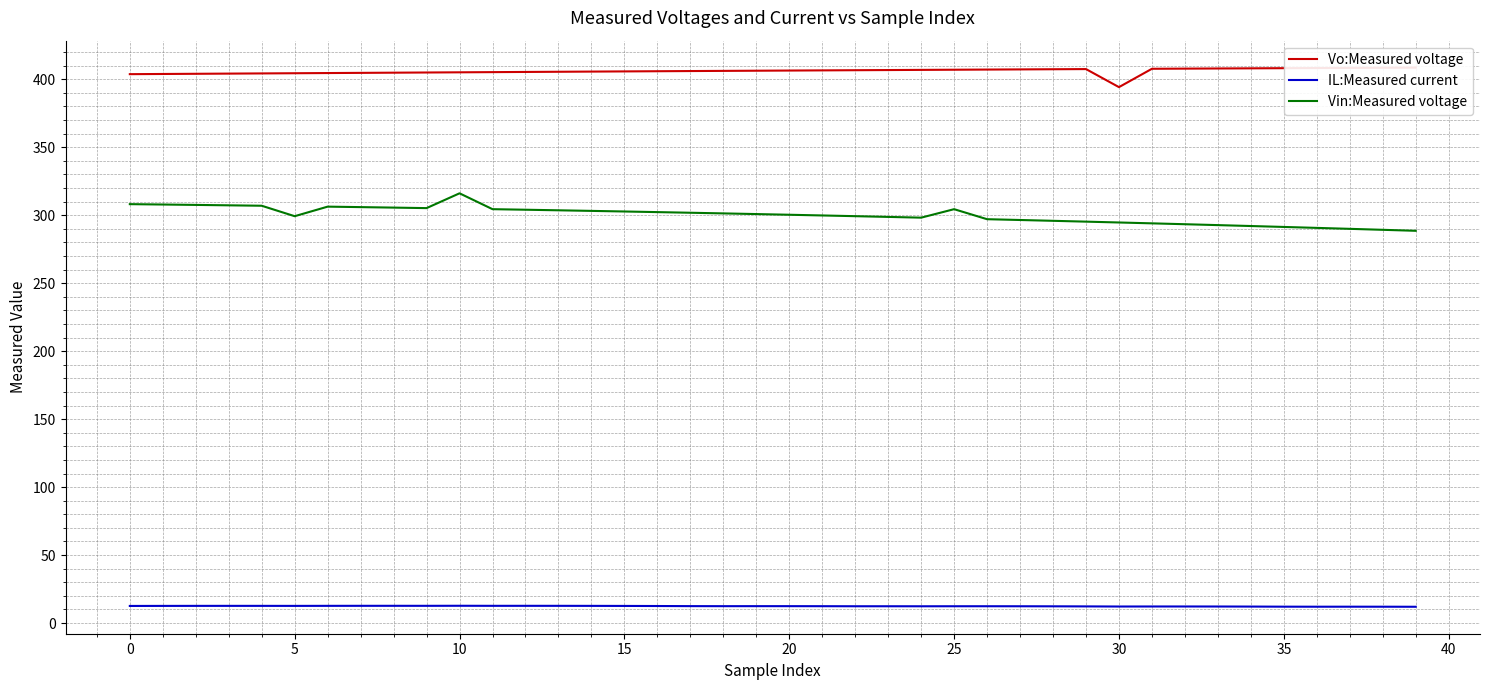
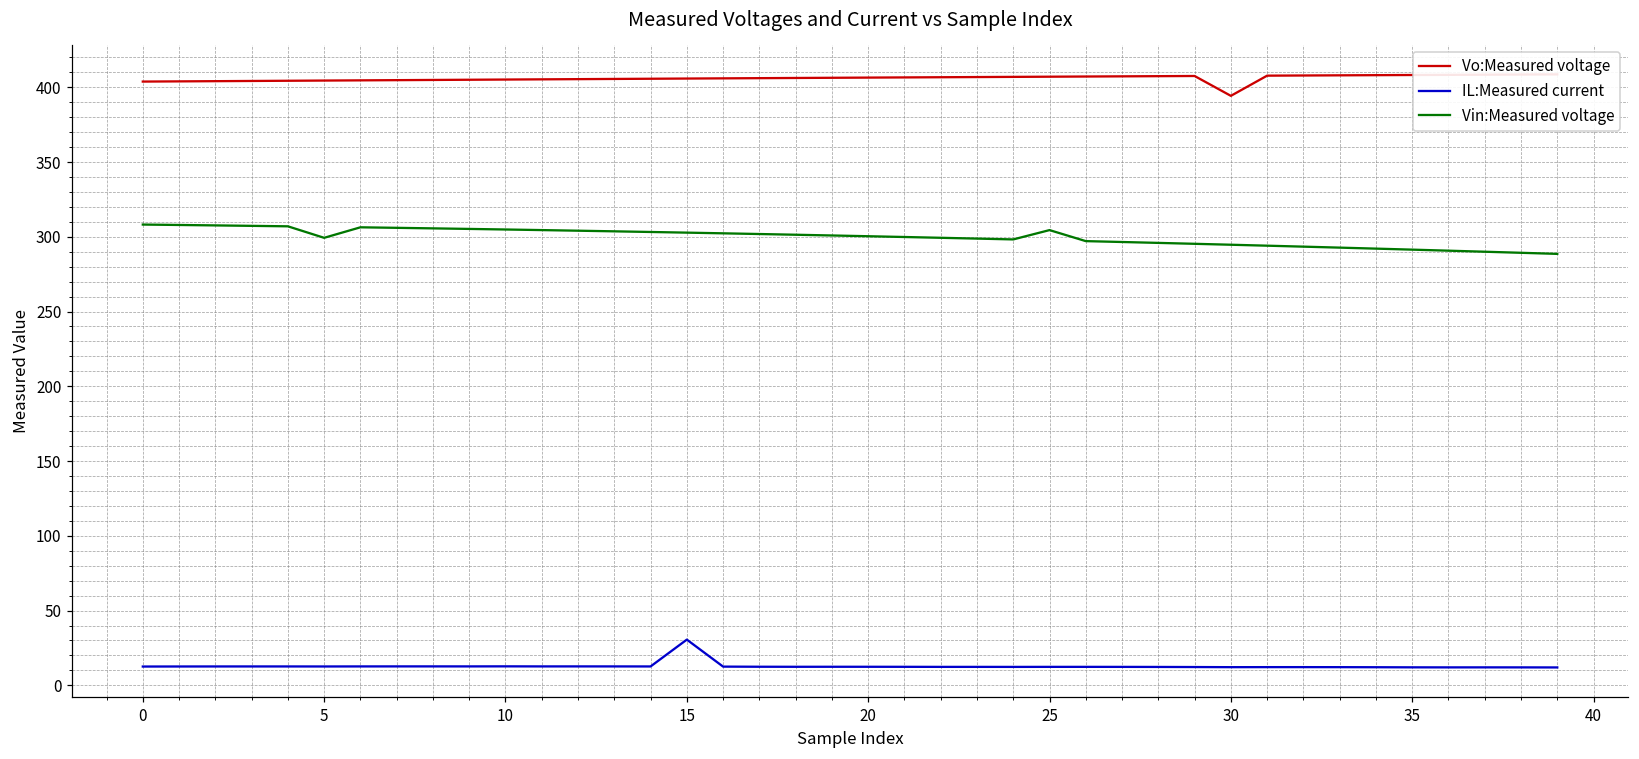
  {
    "Vo:Measured voltage": {
      "0": 404,
      "5": 404,
      "10": 405,
      "15": 406,
      "20": 406,
      "25": 407,
      "30": 394,
      "35": 408
    },
    "IL:Measured current": {
      "0": 13,
      "5": 13,
      "10": 13,
-     "15": 13,
+     "15": 31,
      "20": 12,
      "25": 12,
      "30": 12,
      "35": 12
    },
    "Vin:Measured voltage": {
      "0": 308,
      "5": 299,
-     "10": 316,
+     "10": 305,
      "15": 303,
      "20": 300,
      "25": 304,
      "30": 295,
      "35": 291
    }
  }
